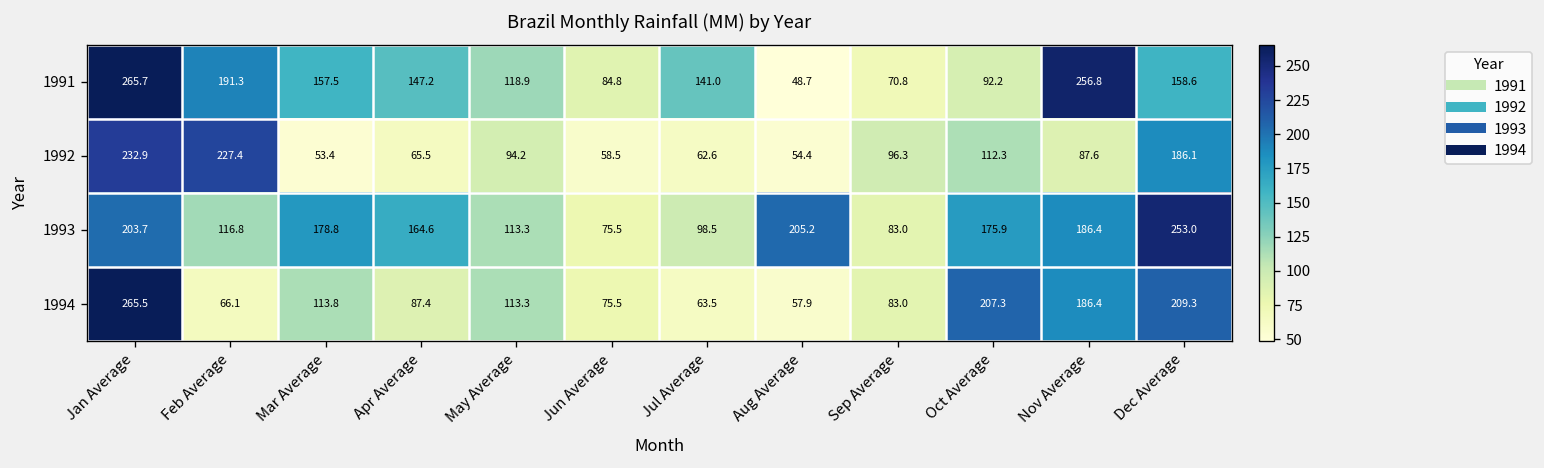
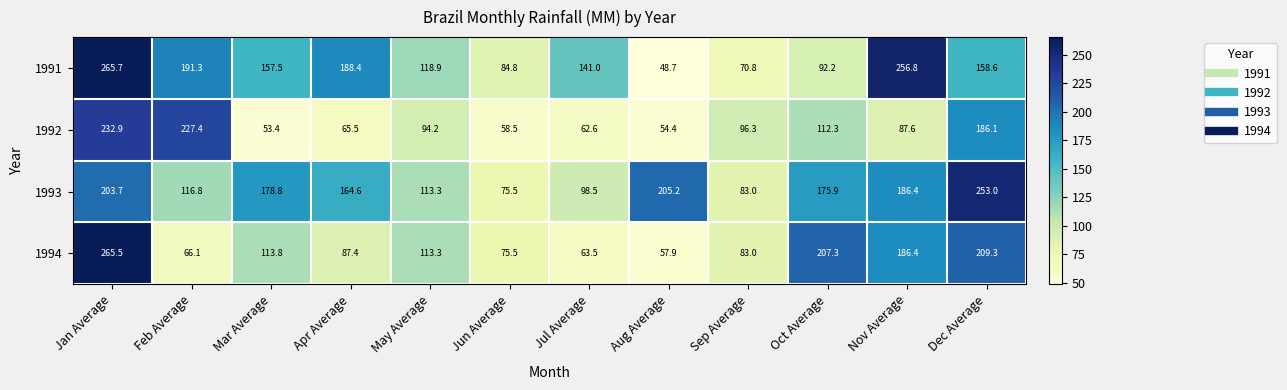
  {
    "1991": {
      "Jan Average": 265.7,
      "Feb Average": 191.3,
      "Mar Average": 157.5,
-     "Apr Average": 147.2,
+     "Apr Average": 188.4,
      "May Average": 118.9,
      "Jun Average": 84.8,
      "Jul Average": 141.0,
      "Aug Average": 48.7,
      "Sep Average": 70.8,
      "Oct Average": 92.2,
      "Nov Average": 256.8,
      "Dec Average": 158.6
    },
    "1992": {
      "Jan Average": 232.9,
      "Feb Average": 227.4,
      "Mar Average": 53.4,
      "Apr Average": 65.5,
      "May Average": 94.2,
      "Jun Average": 58.5,
      "Jul Average": 62.6,
      "Aug Average": 54.4,
      "Sep Average": 96.3,
      "Oct Average": 112.3,
      "Nov Average": 87.6,
      "Dec Average": 186.1
    },
    "1993": {
      "Jan Average": 203.7,
      "Feb Average": 116.8,
      "Mar Average": 178.8,
      "Apr Average": 164.6,
      "May Average": 113.3,
      "Jun Average": 75.5,
      "Jul Average": 98.5,
      "Aug Average": 205.2,
      "Sep Average": 83.0,
      "Oct Average": 175.9,
      "Nov Average": 186.4,
      "Dec Average": 253.0
    },
    "1994": {
      "Jan Average": 265.5,
      "Feb Average": 66.1,
      "Mar Average": 113.8,
      "Apr Average": 87.4,
      "May Average": 113.3,
      "Jun Average": 75.5,
      "Jul Average": 63.5,
      "Aug Average": 57.9,
      "Sep Average": 83.0,
      "Oct Average": 207.3,
      "Nov Average": 186.4,
      "Dec Average": 209.3
    }
  }
